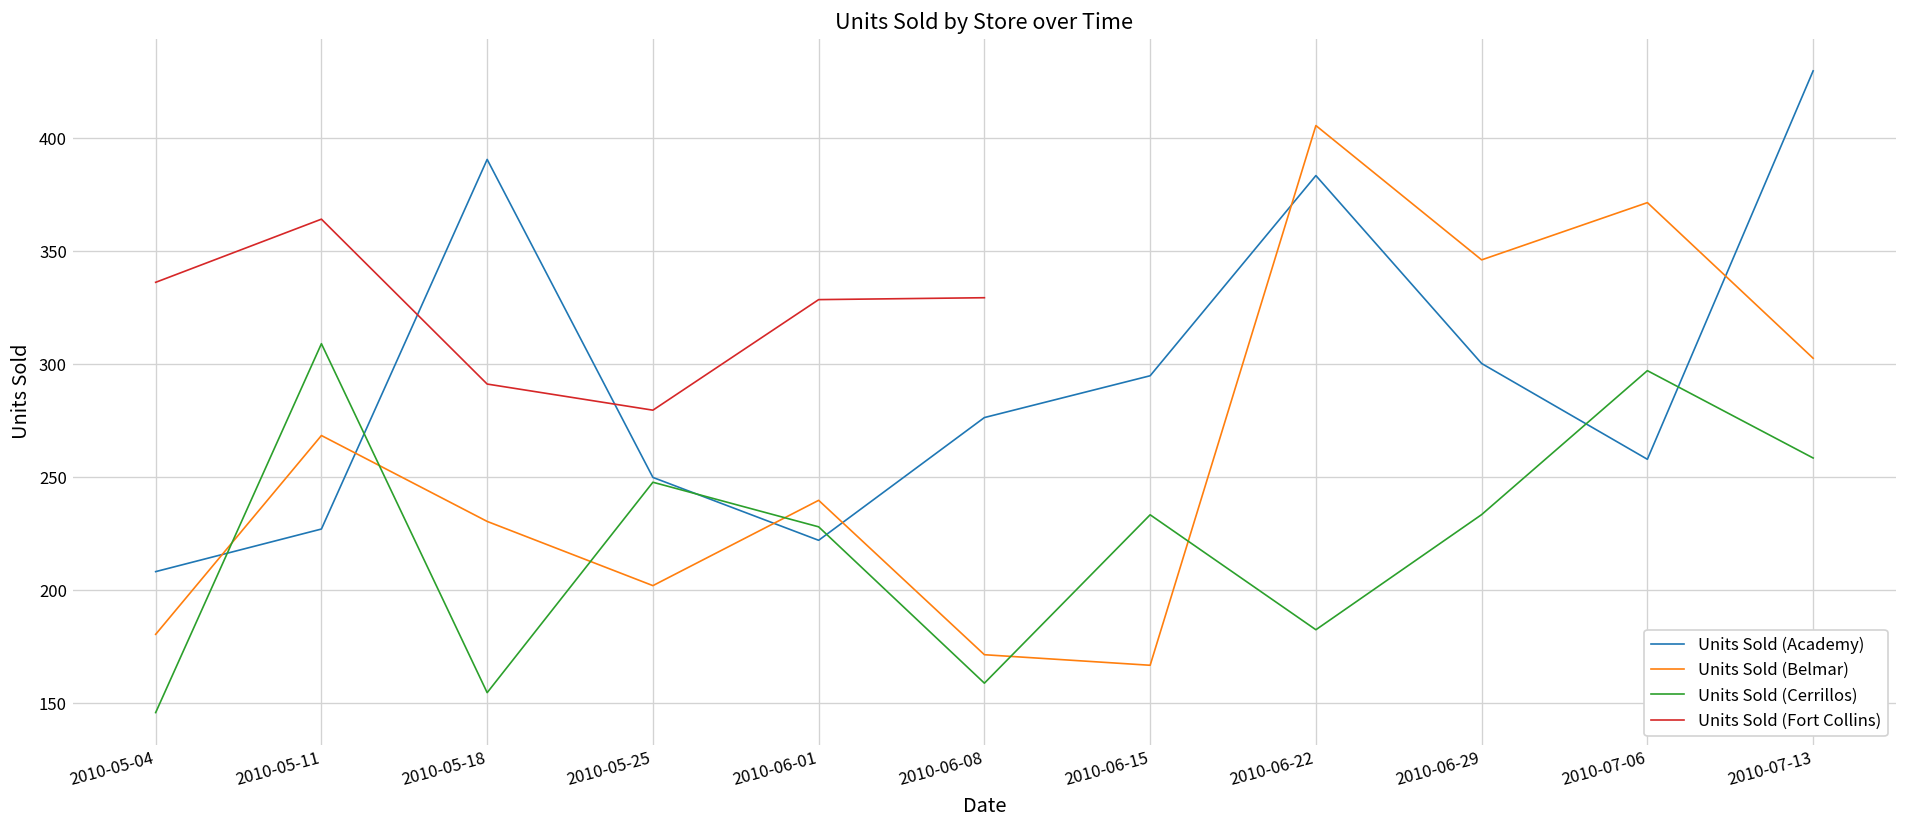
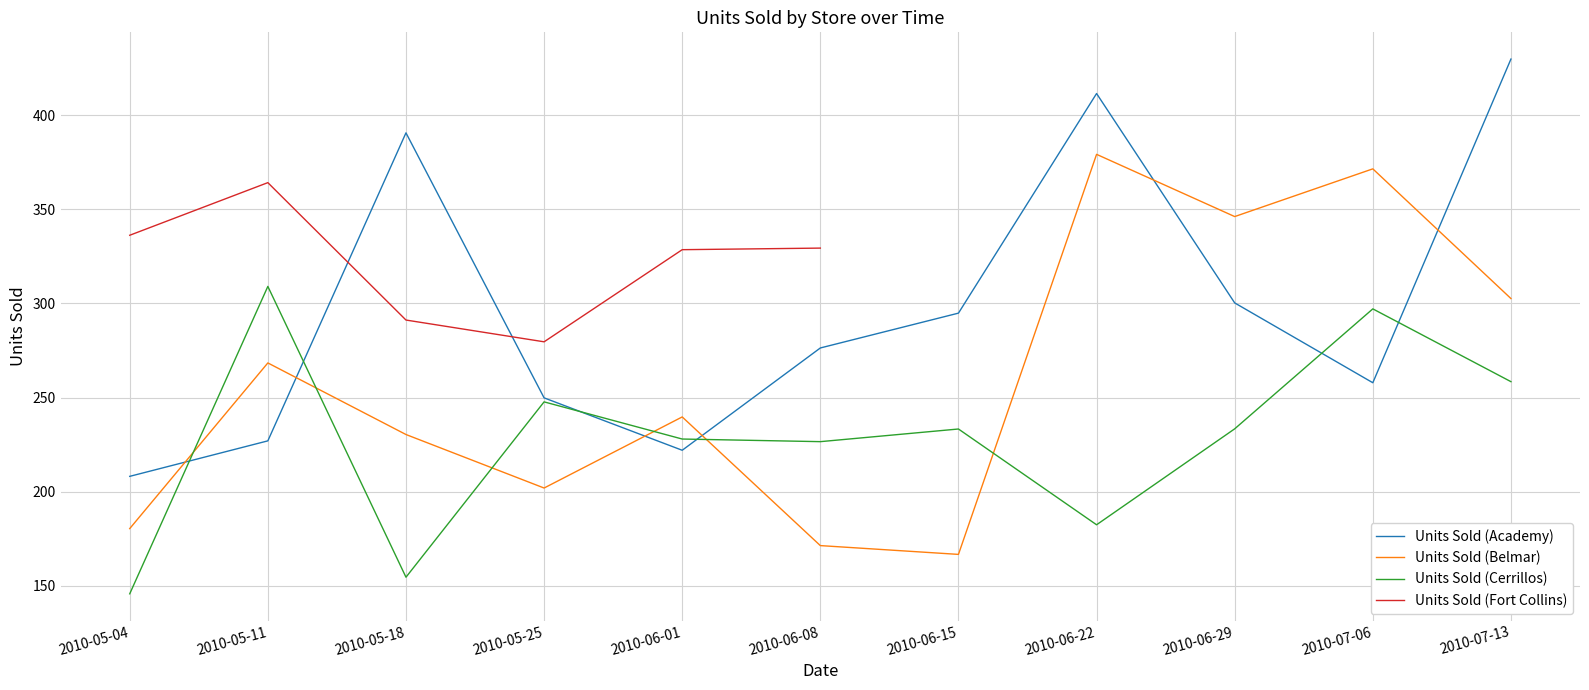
  {
    "Units Sold (Academy)": {
      "2010-05-04": 208,
      "2010-05-11": 227,
      "2010-05-18": 391,
      "2010-05-25": 250,
      "2010-06-01": 222,
      "2010-06-08": 276,
      "2010-06-15": 295,
-     "2010-06-22": 383,
+     "2010-06-22": 412,
      "2010-06-29": 300,
      "2010-07-06": 258,
      "2010-07-13": 430
    },
    "Units Sold (Belmar)": {
      "2010-05-04": 180,
      "2010-05-11": 268,
      "2010-05-18": 230,
      "2010-05-25": 202,
      "2010-06-01": 240,
      "2010-06-08": 171,
      "2010-06-15": 167,
-     "2010-06-22": 406,
+     "2010-06-22": 379,
      "2010-06-29": 346,
      "2010-07-06": 371,
      "2010-07-13": 303
    },
    "Units Sold (Cerrillos)": {
      "2010-05-04": 146,
      "2010-05-11": 309,
      "2010-05-18": 155,
      "2010-05-25": 248,
      "2010-06-01": 228,
-     "2010-06-08": 159,
+     "2010-06-08": 227,
      "2010-06-15": 233,
      "2010-06-22": 182,
      "2010-06-29": 233,
      "2010-07-06": 297,
      "2010-07-13": 258
    },
    "Units Sold (Fort Collins)": {
      "2010-05-04": 336,
      "2010-05-11": 364,
      "2010-05-18": 291,
      "2010-05-25": 280,
      "2010-06-01": 329,
      "2010-06-08": 329
    }
  }
